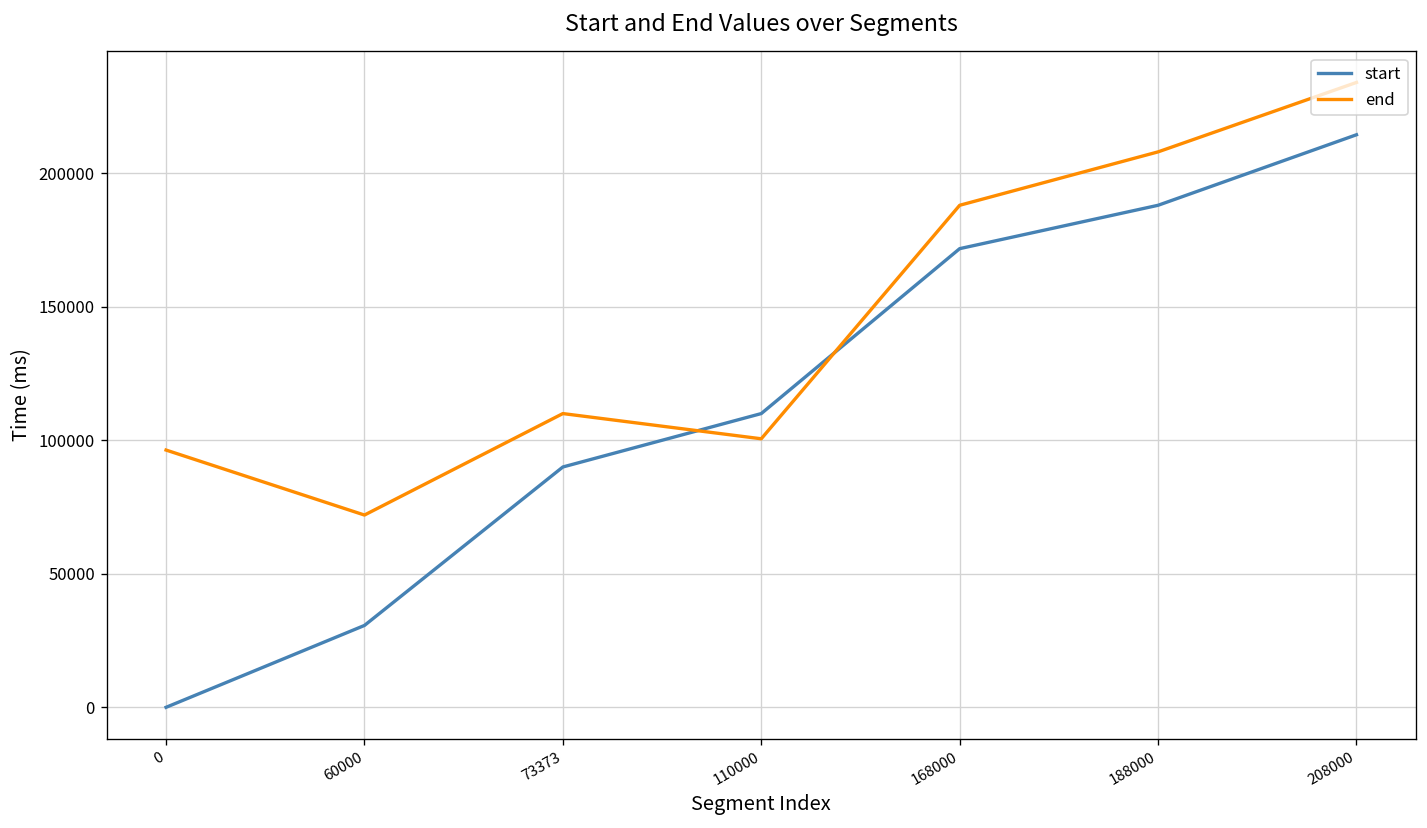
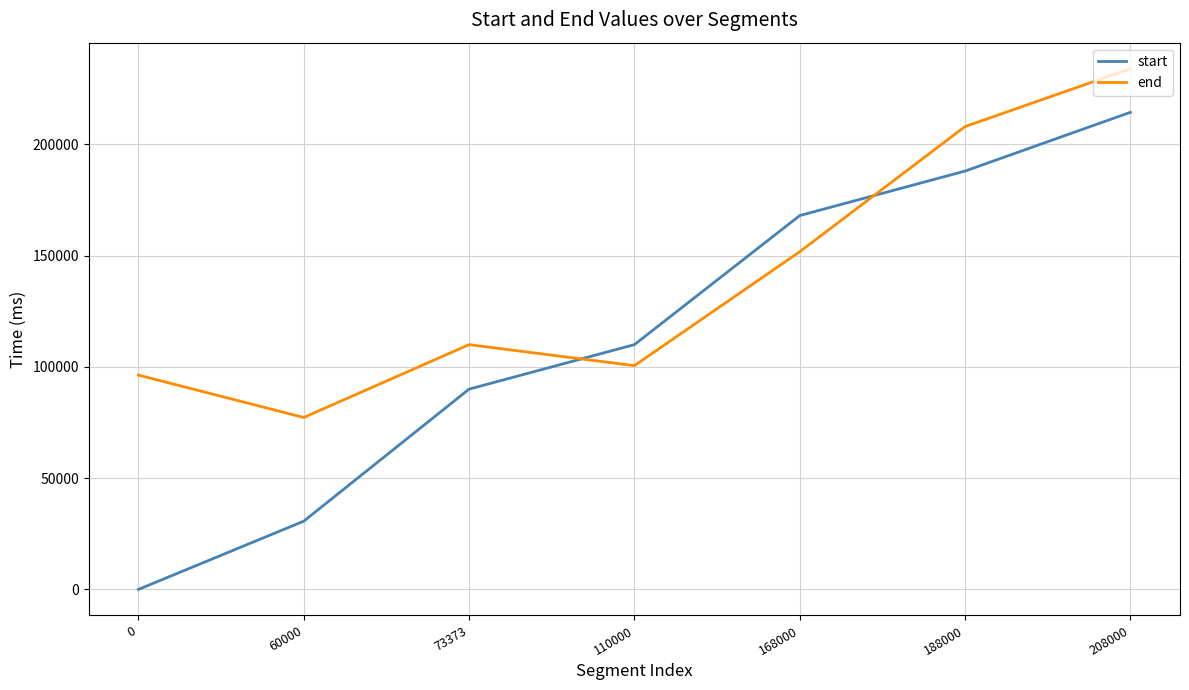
  {
    "start": {
      "0": 0,
      "60000": 31000,
      "73373": 90000,
      "110000": 110000,
-     "168000": 172000,
+     "168000": 168000,
      "188000": 188000,
      "208000": 214000
    },
    "end": {
      "0": 96000,
-     "60000": 72000,
+     "60000": 77000,
      "73373": 110000,
      "110000": 101000,
-     "168000": 188000,
+     "168000": 152000,
      "188000": 208000
    }
  }
